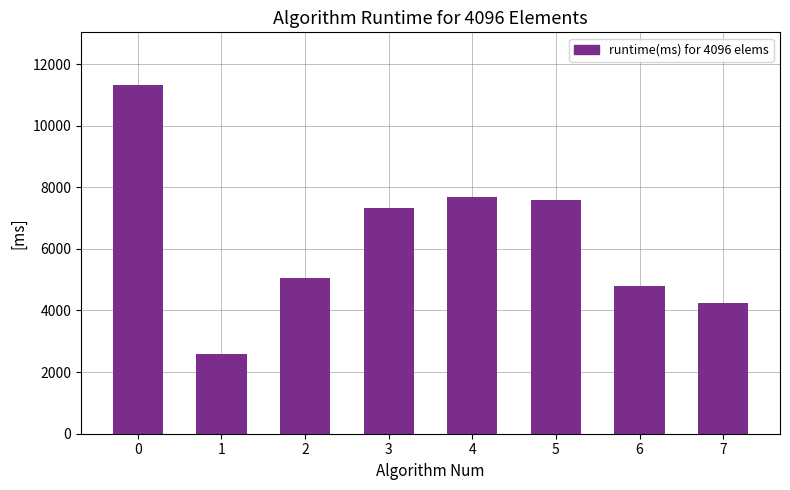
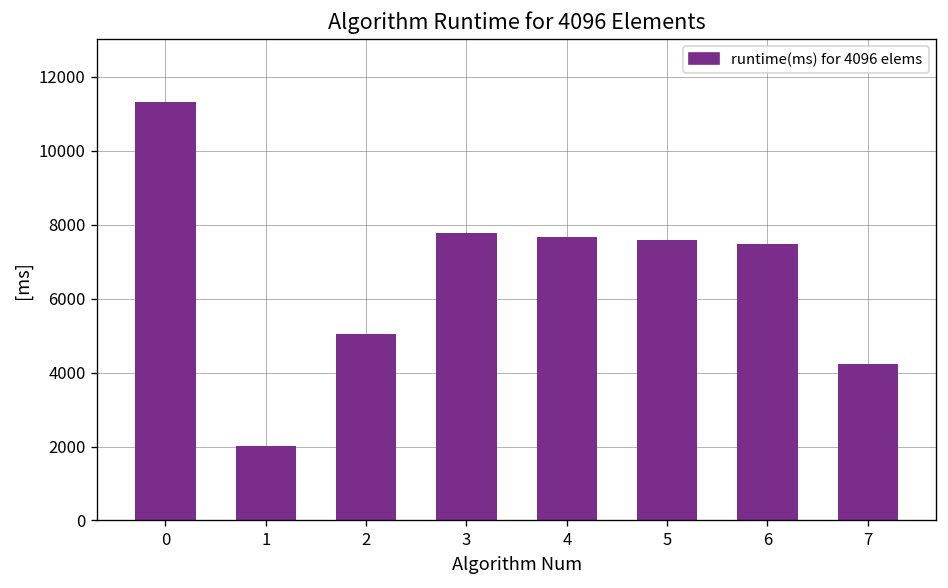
  {
    "0": 11300,
-   "1": 2600,
+   "1": 2000,
    "2": 5000,
-   "3": 7300,
+   "3": 7800,
    "4": 7700,
    "5": 7600,
-   "6": 4800,
+   "6": 7500,
    "7": 4200
  }
